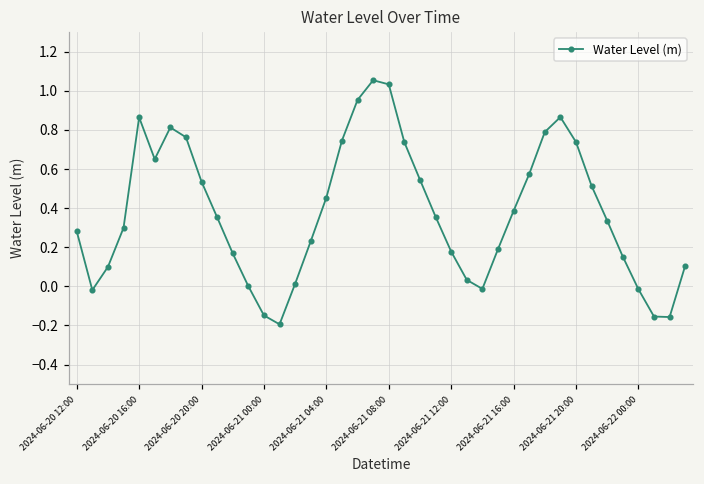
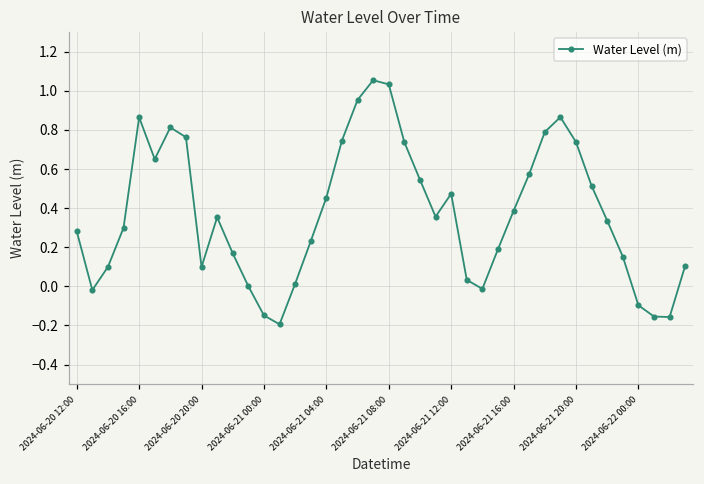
  {
    "2024-06-20 12:00": 0.28,
    "2024-06-20 16:00": 0.86,
-   "2024-06-20 20:00": 0.54,
+   "2024-06-20 20:00": 0.10,
    "2024-06-21 00:00": -0.15,
    "2024-06-21 04:00": 0.45,
    "2024-06-21 08:00": 1.03,
-   "2024-06-21 12:00": 0.18,
+   "2024-06-21 12:00": 0.47,
    "2024-06-21 16:00": 0.39,
    "2024-06-21 20:00": 0.74,
-   "2024-06-22 00:00": -0.01
+   "2024-06-22 00:00": -0.10
  }
